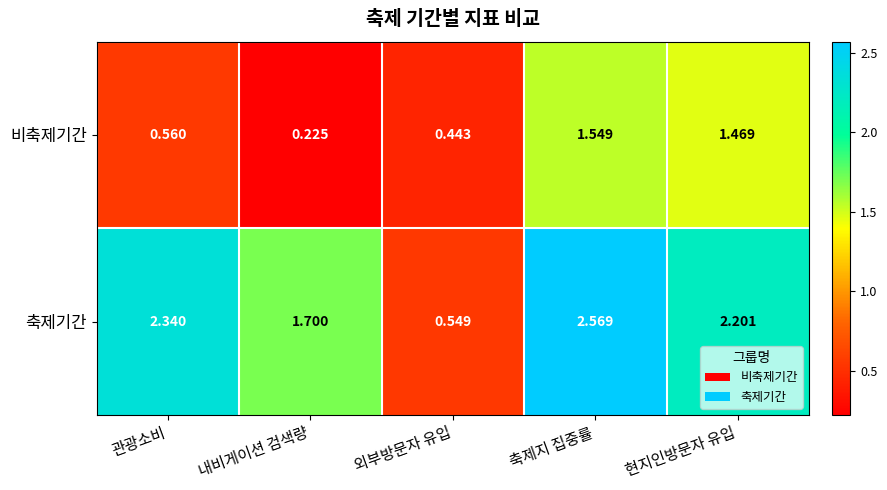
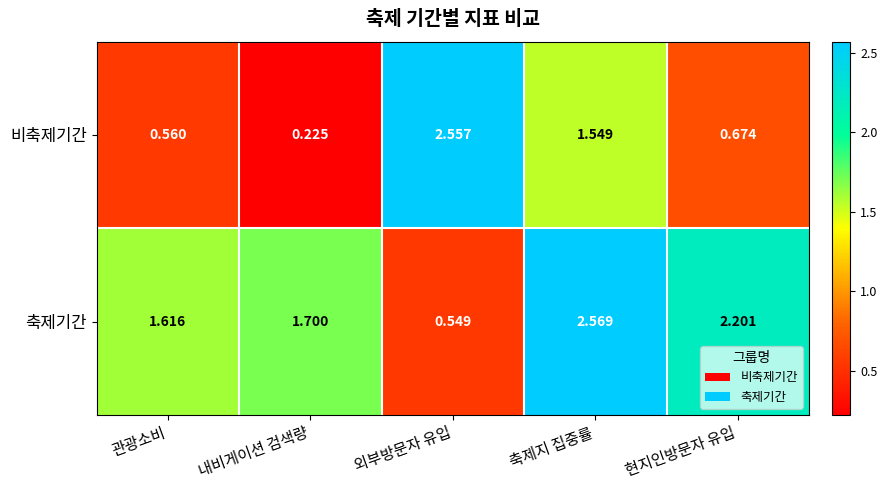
  {
    "비축제기간": {
      "관광소비": 0.560,
      "내비게이션 검색량": 0.225,
-     "외부방문자 유입": 0.443,
+     "외부방문자 유입": 2.557,
      "축제지 집중률": 1.549,
-     "현지인방문자 유입": 1.469
+     "현지인방문자 유입": 0.674
    },
    "축제기간": {
-     "관광소비": 2.340,
+     "관광소비": 1.616,
      "내비게이션 검색량": 1.700,
      "외부방문자 유입": 0.549,
      "축제지 집중률": 2.569,
      "현지인방문자 유입": 2.201
    }
  }
